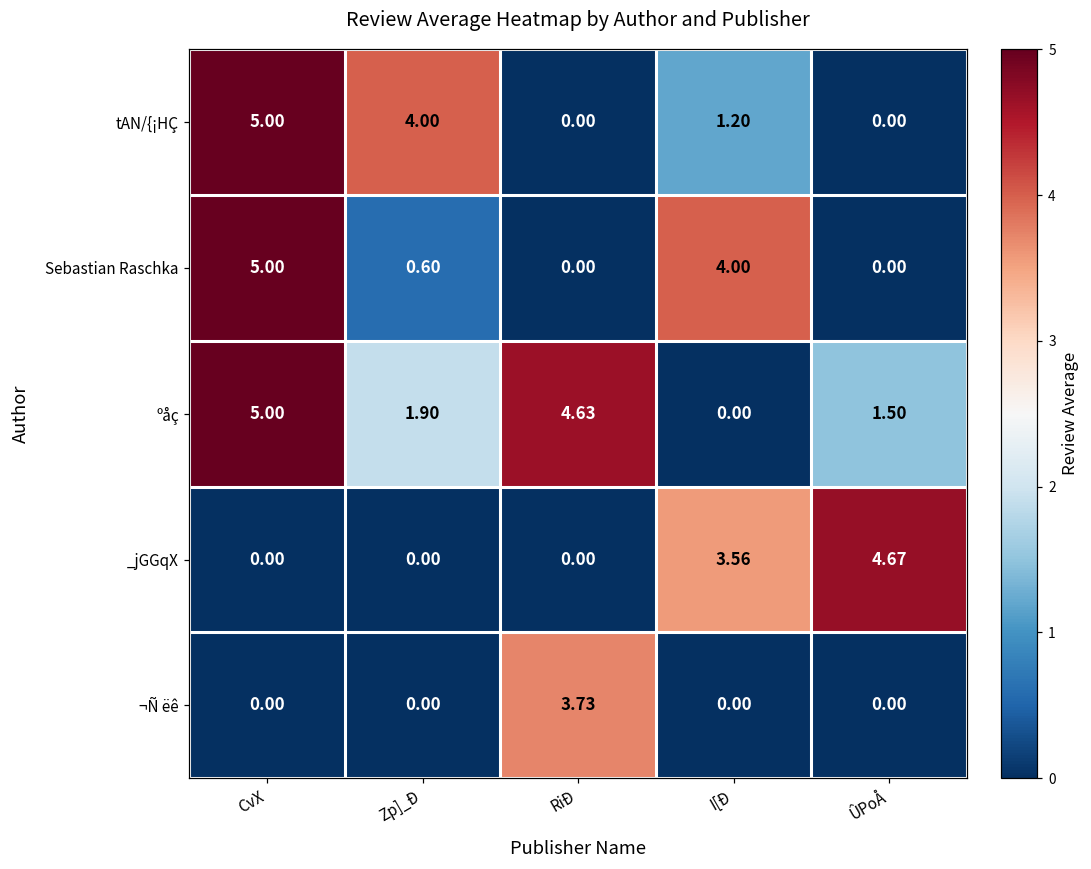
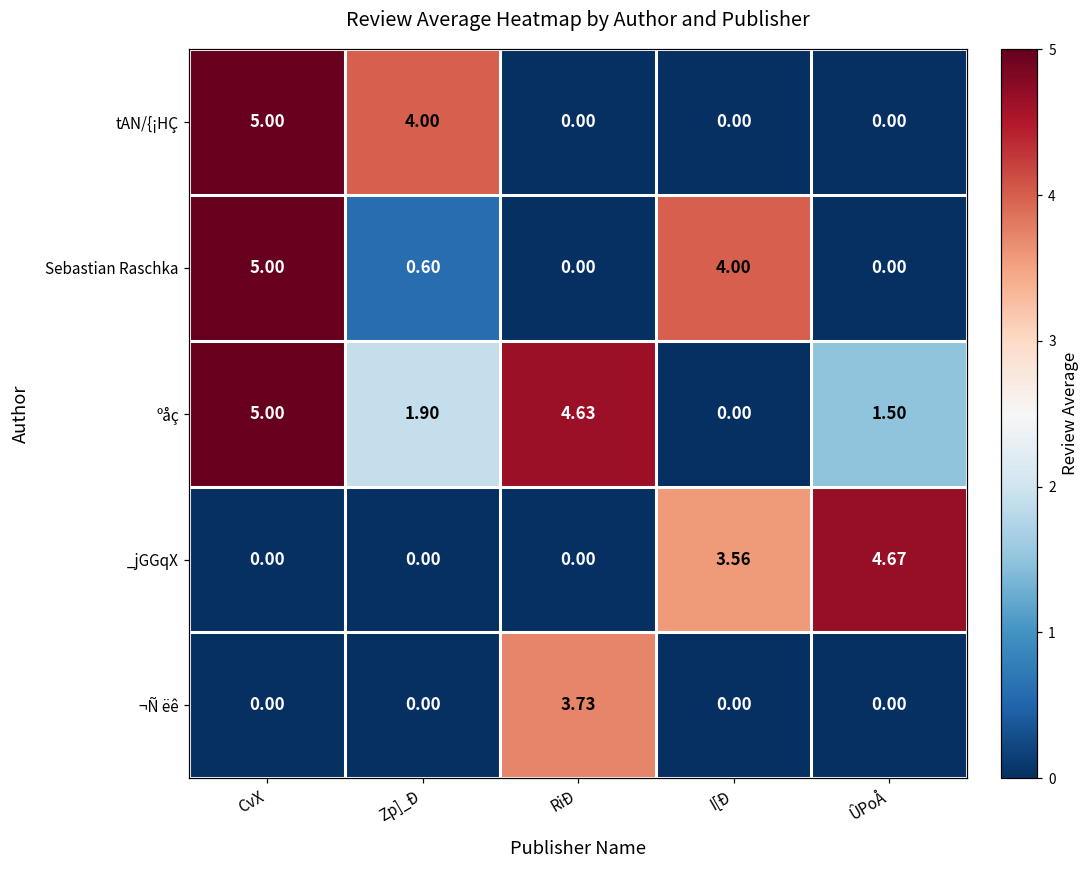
  {
    "tAN/{¡HÇ": {
      "CvX": 5.00,
      "Zp]_Ð": 4.00,
      "RiÐ": 0.00,
-     "I[Ð": 1.20,
+     "I[Ð": 0.00,
      "ÛPoÅ": 0.00
    },
    "Sebastian Raschka": {
      "CvX": 5.00,
      "Zp]_Ð": 0.60,
      "RiÐ": 0.00,
      "I[Ð": 4.00,
      "ÛPoÅ": 0.00
    },
    "ºåç": {
      "CvX": 5.00,
      "Zp]_Ð": 1.90,
      "RiÐ": 4.63,
      "I[Ð": 0.00,
      "ÛPoÅ": 1.50
    },
    "_jGGqX": {
      "CvX": 0.00,
      "Zp]_Ð": 0.00,
      "RiÐ": 0.00,
      "I[Ð": 3.56,
      "ÛPoÅ": 4.67
    },
    "¬Ñ ëê": {
      "CvX": 0.00,
      "Zp]_Ð": 0.00,
      "RiÐ": 3.73,
      "I[Ð": 0.00,
      "ÛPoÅ": 0.00
    }
  }
